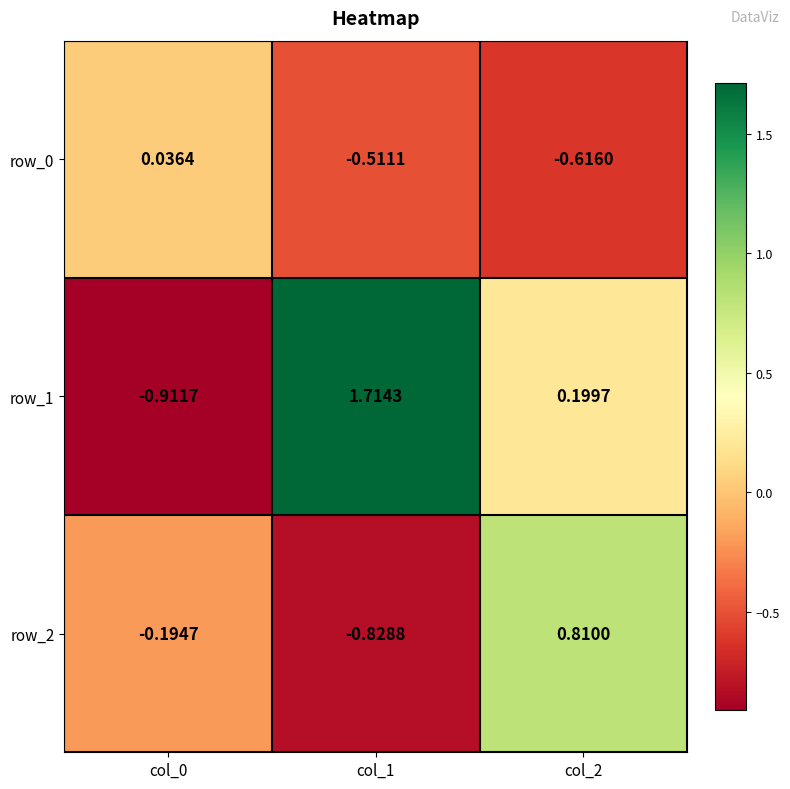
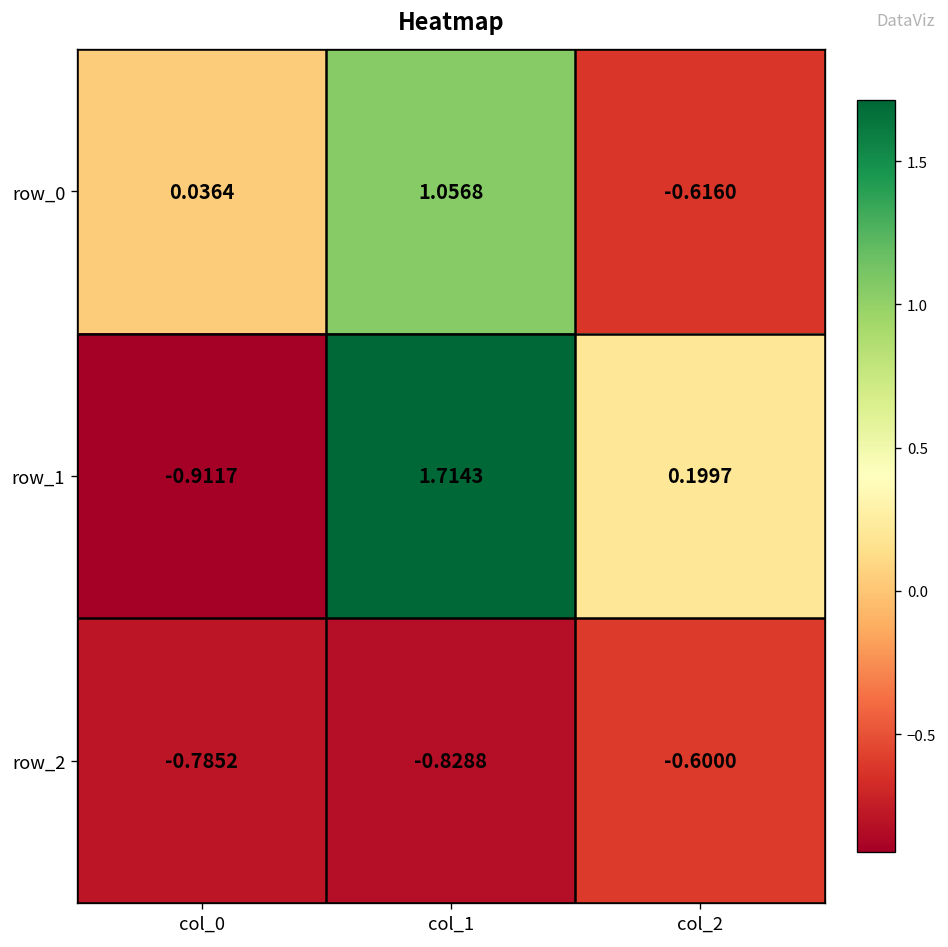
  {
    "row_0": {
      "col_0": 0.0364,
-     "col_1": -0.5111,
+     "col_1": 1.0568,
      "col_2": -0.6160
    },
    "row_1": {
      "col_0": -0.9117,
      "col_1": 1.7143,
      "col_2": 0.1997
    },
    "row_2": {
-     "col_0": -0.1947,
+     "col_0": -0.7852,
      "col_1": -0.8288,
-     "col_2": 0.8100
+     "col_2": -0.6000
    }
  }
